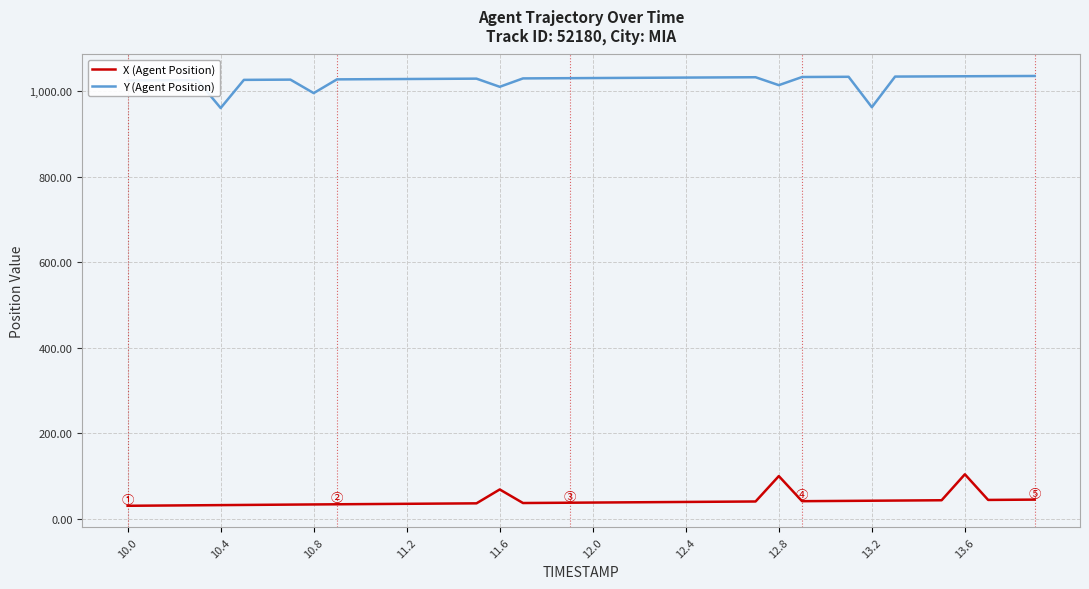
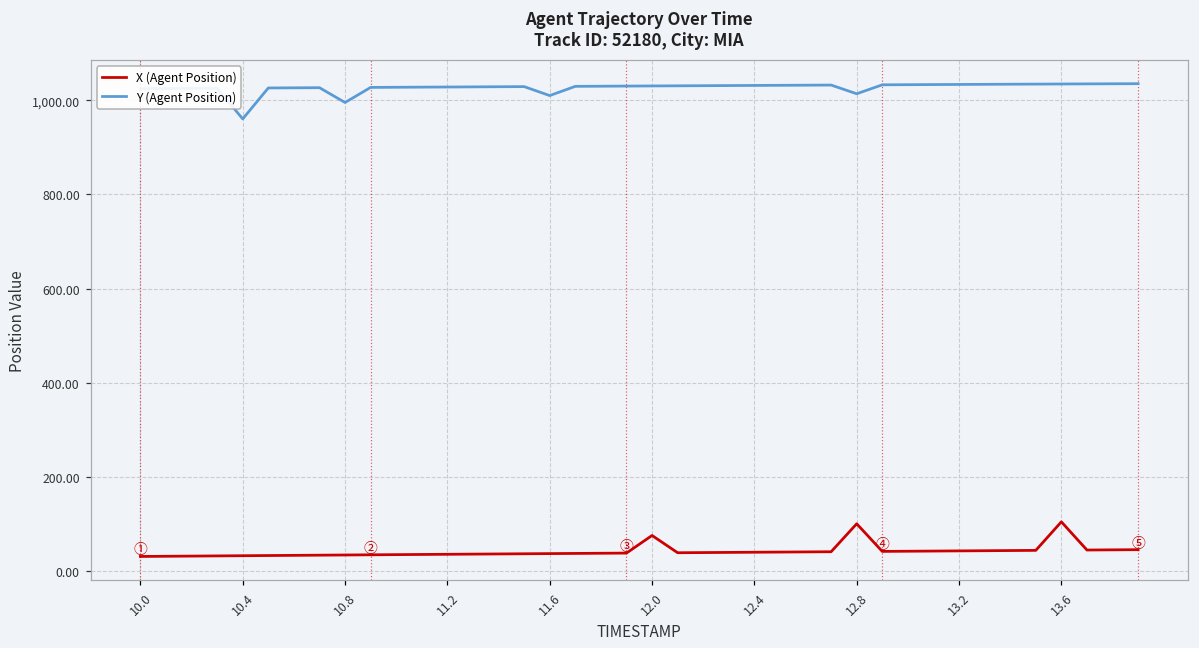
  {
    "X (Agent Position)": {
      "10.0": "30",
      "10.4": "30",
      "10.8": "30",
      "11.2": "40",
-     "11.6": "70",
-     "12.0": "40",
+     "11.6": "40",
+     "12.0": "80",
      "12.4": "40",
      "12.8": "100",
      "13.2": "40",
      "13.6": "100"
    },
    "Y (Agent Position)": {
      "10.4": "960",
      "10.8": "1,000",
      "11.2": "1,030",
      "11.6": "1,010",
      "12.0": "1,030",
      "12.4": "1,030",
      "12.8": "1,010",
-     "13.2": "960",
+     "13.2": "1,030",
      "13.6": "1,030"
    }
  }
